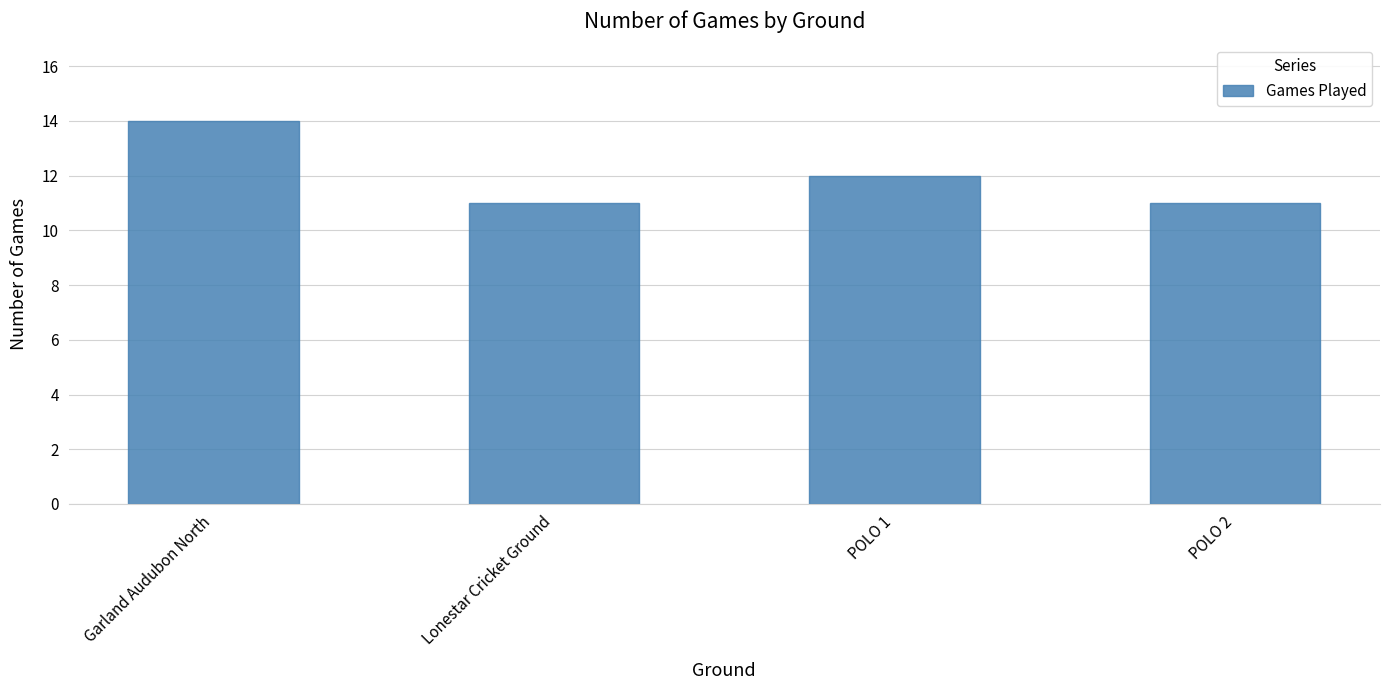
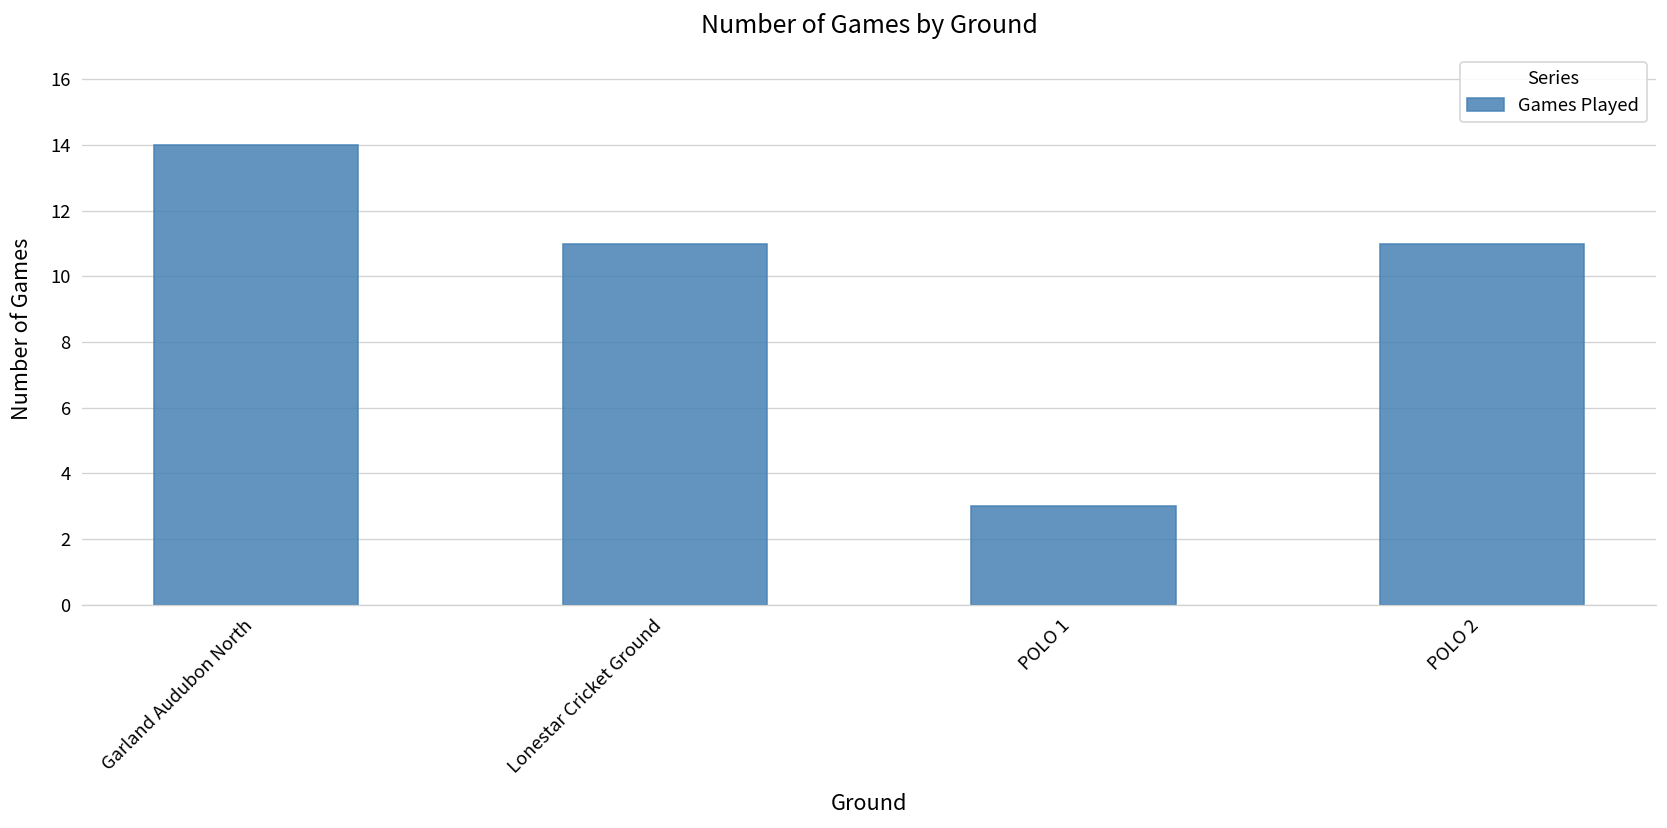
  {
    "Garland Audubon North": 14,
    "Lonestar Cricket Ground": 11,
-   "POLO 1": 12,
+   "POLO 1": 3,
    "POLO 2": 11
  }
